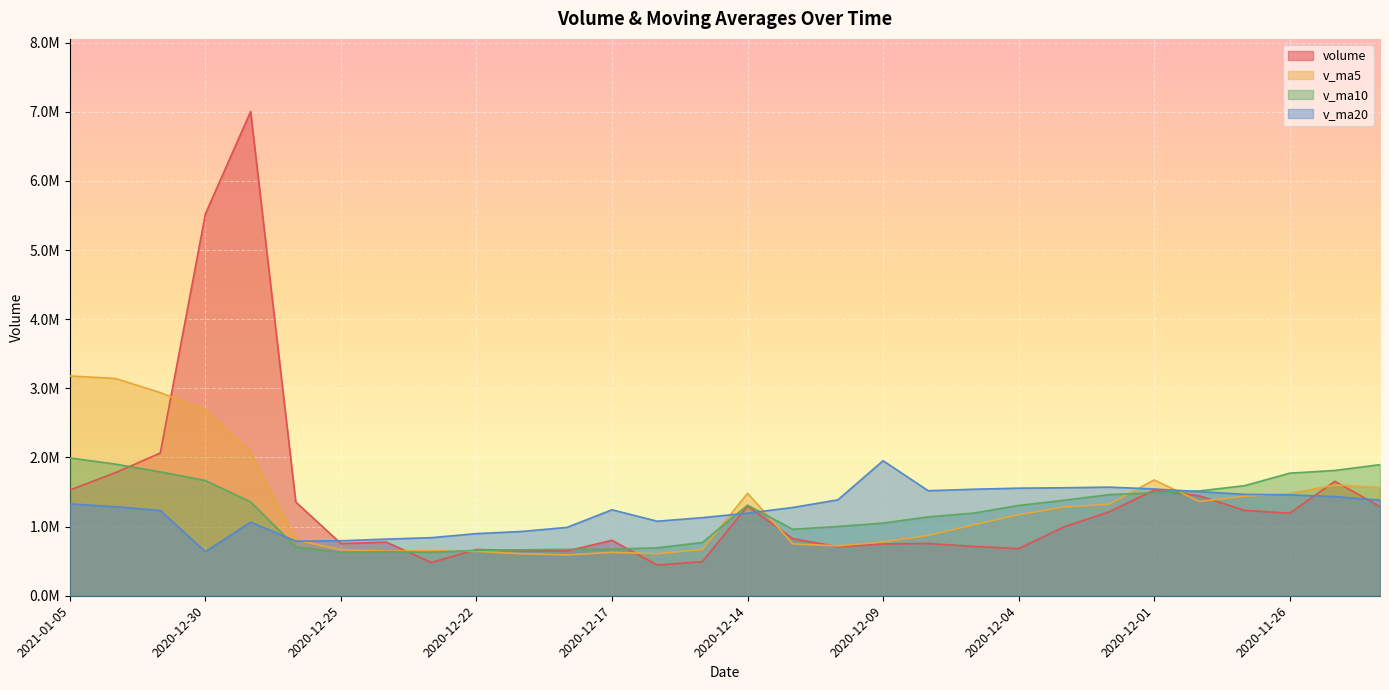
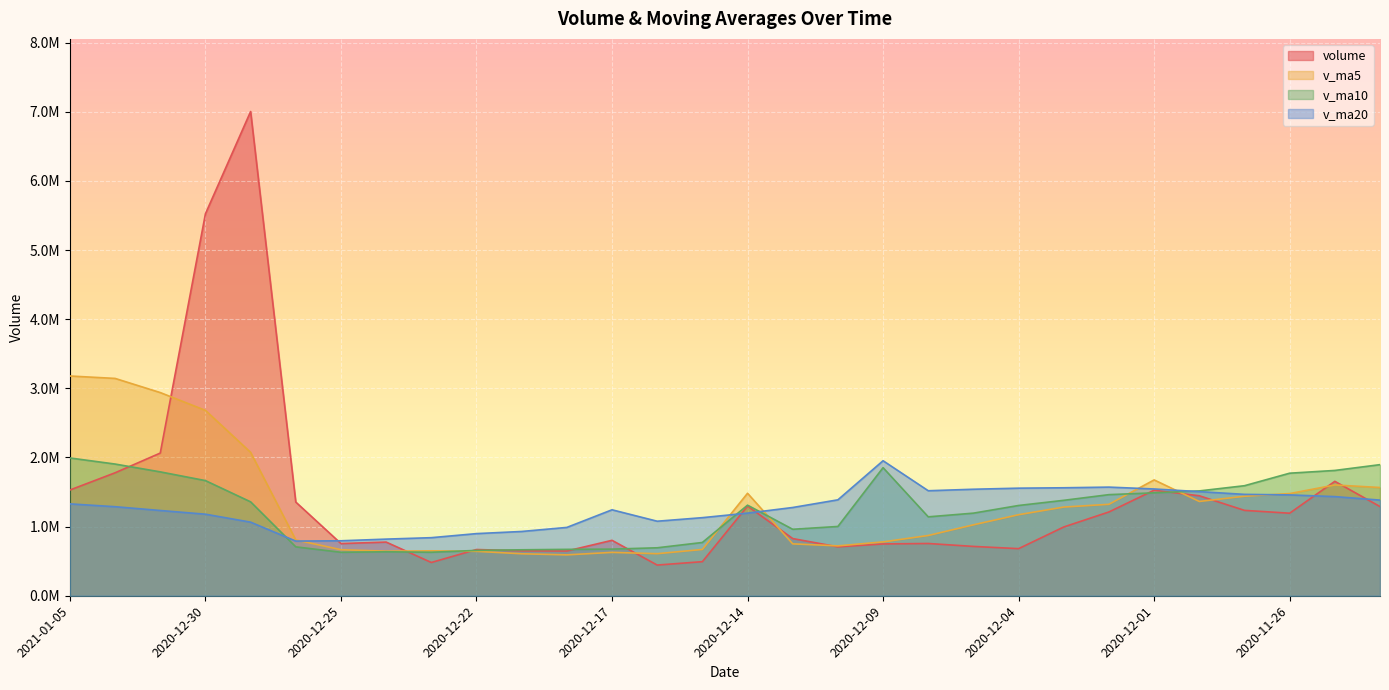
  {
    "volume": {
      "2021-01-05": 1500000,
      "2020-12-30": 5500000,
      "2020-12-25": 800000,
      "2020-12-17": 800000,
      "2020-12-04": 700000,
      "2020-11-26": 1200000
    },
    "v_ma5": {
      "2021-01-05": 3200000,
      "2020-12-30": 2700000,
      "2020-12-25": 700000,
      "2020-12-17": 600000,
      "2020-12-14": 1500000,
      "2020-12-04": 1200000,
      "2020-12-01": 1700000
    },
    "v_ma10": {
      "2021-01-05": 2000000,
      "2020-12-30": 1700000,
      "2020-12-25": 600000,
      "2020-12-17": 700000,
-     "2020-12-09": 1100000,
+     "2020-12-09": 1900000,
      "2020-12-04": 1300000,
      "2020-12-01": 1500000,
      "2020-11-26": 1800000
    },
    "v_ma20": {
      "2021-01-05": 1300000,
-     "2020-12-30": 600000,
+     "2020-12-30": 1200000,
      "2020-12-25": 800000,
      "2020-12-22": 900000,
      "2020-12-17": 1200000,
      "2020-12-14": 1200000,
      "2020-12-09": 2000000,
      "2020-12-04": 1600000
    }
  }
